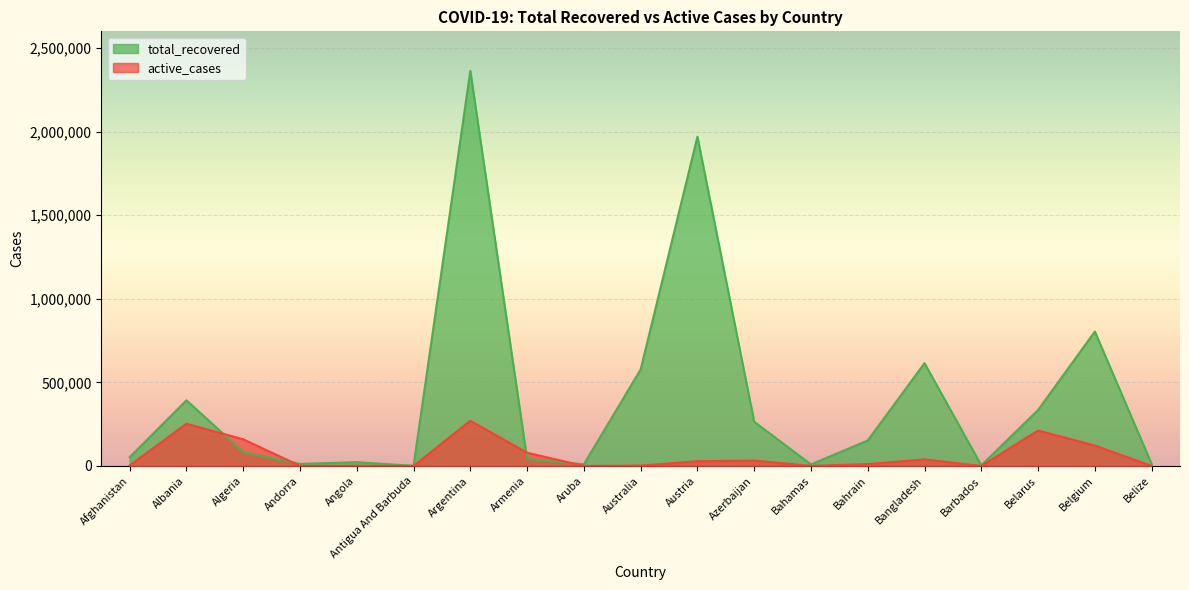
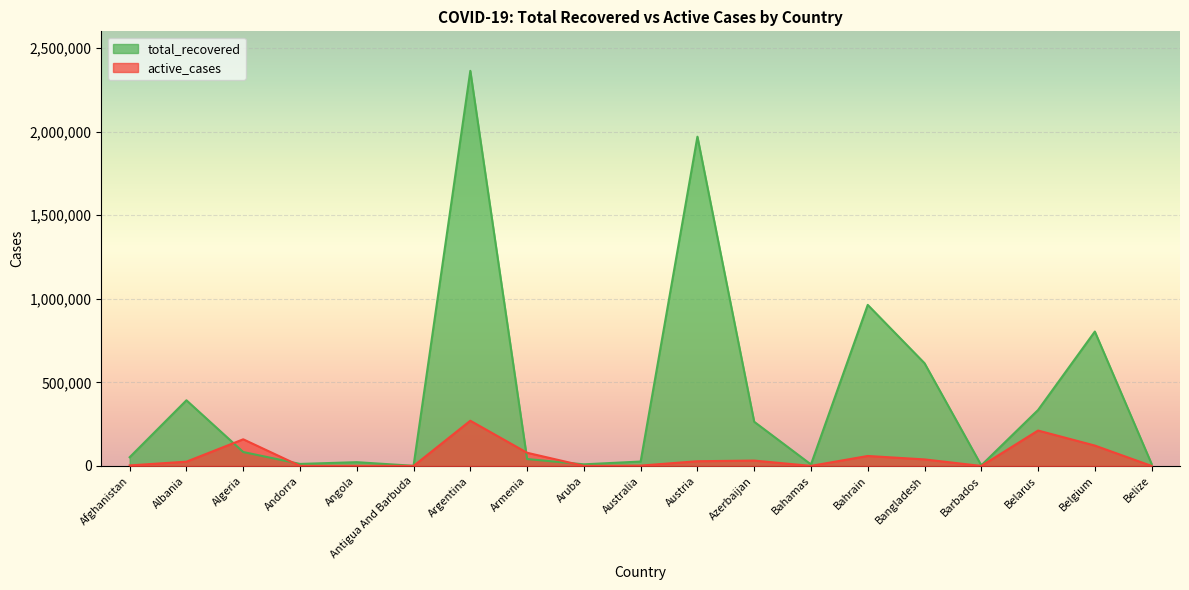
  {
    "total_recovered": {
      "Afghanistan": "50,000",
      "Albania": "390,000",
      "Algeria": "80,000",
      "Angola": "20,000",
      "Argentina": "2,360,000",
      "Armenia": "40,000",
-     "Australia": "580,000",
+     "Australia": "30,000",
      "Austria": "1,970,000",
      "Azerbaijan": "260,000",
-     "Bahrain": "150,000",
+     "Bahrain": "960,000",
      "Bangladesh": "610,000",
      "Belarus": "330,000",
      "Belgium": "800,000"
    },
    "active_cases": {
      "Afghanistan": "0",
-     "Albania": "250,000",
+     "Albania": "30,000",
      "Algeria": "160,000",
      "Angola": "0",
      "Argentina": "270,000",
      "Armenia": "80,000",
      "Australia": "0",
      "Austria": "30,000",
      "Azerbaijan": "30,000",
-     "Bahrain": "10,000",
+     "Bahrain": "60,000",
      "Bangladesh": "40,000",
      "Belarus": "210,000",
      "Belgium": "120,000"
    }
  }
